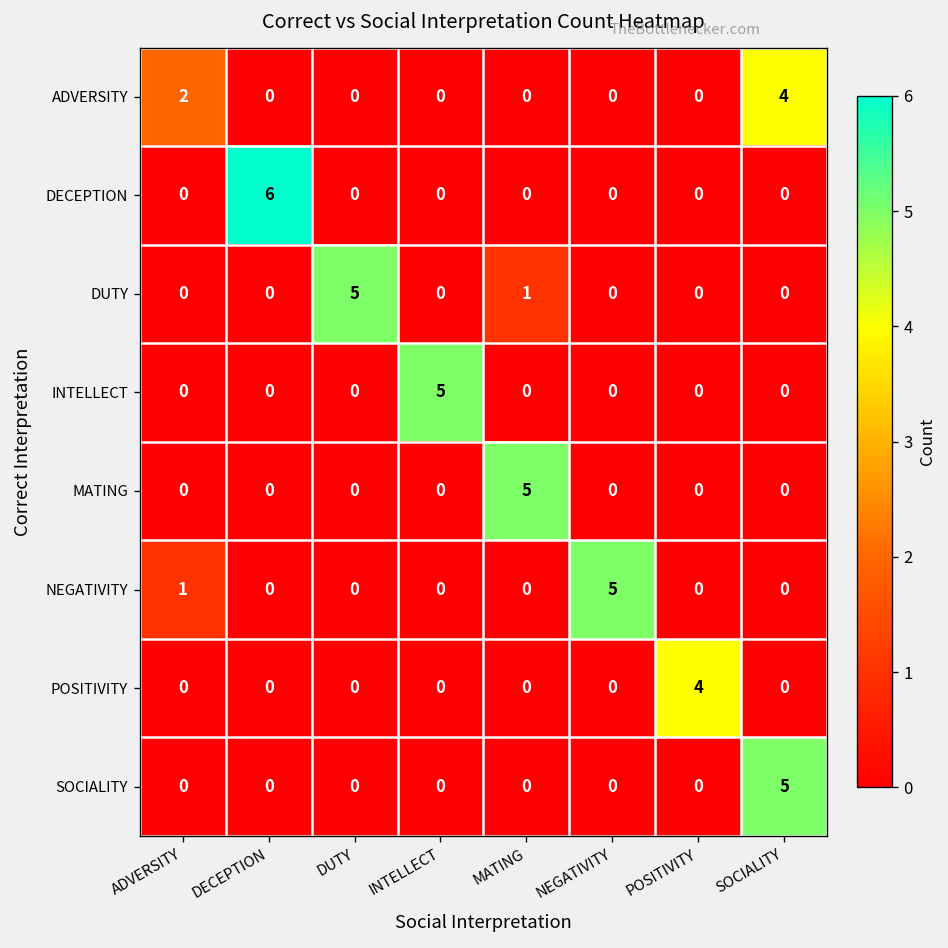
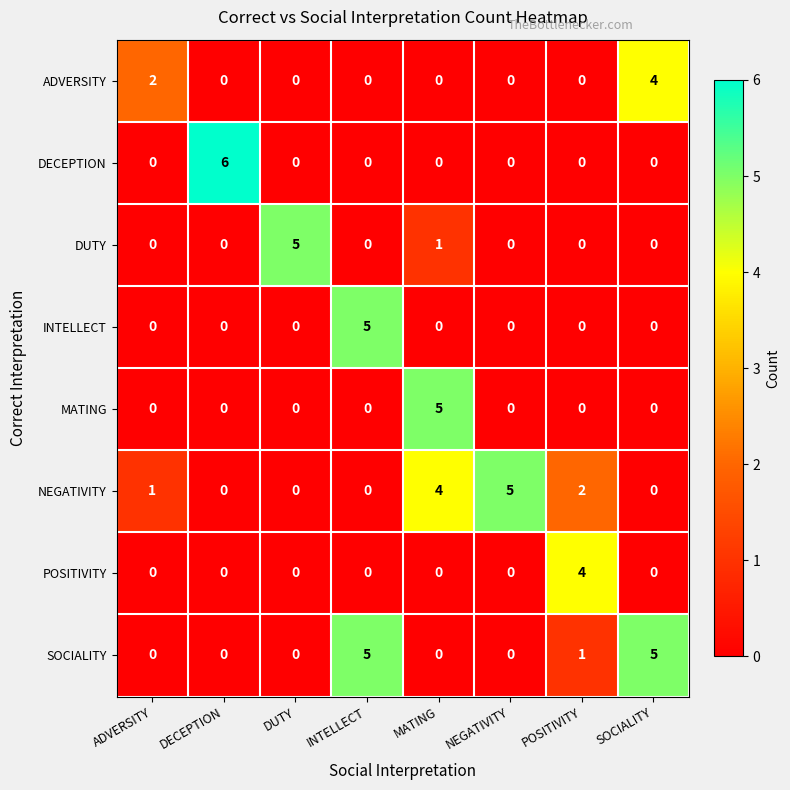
  {
    "ADVERSITY": {
      "ADVERSITY": 2,
      "DECEPTION": 0,
      "DUTY": 0,
      "INTELLECT": 0,
      "MATING": 0,
      "NEGATIVITY": 0,
      "POSITIVITY": 0,
      "SOCIALITY": 4
    },
    "DECEPTION": {
      "ADVERSITY": 0,
      "DECEPTION": 6,
      "DUTY": 0,
      "INTELLECT": 0,
      "MATING": 0,
      "NEGATIVITY": 0,
      "POSITIVITY": 0,
      "SOCIALITY": 0
    },
    "DUTY": {
      "ADVERSITY": 0,
      "DECEPTION": 0,
      "DUTY": 5,
      "INTELLECT": 0,
      "MATING": 1,
      "NEGATIVITY": 0,
      "POSITIVITY": 0,
      "SOCIALITY": 0
    },
    "INTELLECT": {
      "ADVERSITY": 0,
      "DECEPTION": 0,
      "DUTY": 0,
      "INTELLECT": 5,
      "MATING": 0,
      "NEGATIVITY": 0,
      "POSITIVITY": 0,
      "SOCIALITY": 0
    },
    "MATING": {
      "ADVERSITY": 0,
      "DECEPTION": 0,
      "DUTY": 0,
      "INTELLECT": 0,
      "MATING": 5,
      "NEGATIVITY": 0,
      "POSITIVITY": 0,
      "SOCIALITY": 0
    },
    "NEGATIVITY": {
      "ADVERSITY": 1,
      "DECEPTION": 0,
      "DUTY": 0,
      "INTELLECT": 0,
-     "MATING": 0,
+     "MATING": 4,
      "NEGATIVITY": 5,
-     "POSITIVITY": 0,
+     "POSITIVITY": 2,
      "SOCIALITY": 0
    },
    "POSITIVITY": {
      "ADVERSITY": 0,
      "DECEPTION": 0,
      "DUTY": 0,
      "INTELLECT": 0,
      "MATING": 0,
      "NEGATIVITY": 0,
      "POSITIVITY": 4,
      "SOCIALITY": 0
    },
    "SOCIALITY": {
      "ADVERSITY": 0,
      "DECEPTION": 0,
      "DUTY": 0,
-     "INTELLECT": 0,
+     "INTELLECT": 5,
      "MATING": 0,
      "NEGATIVITY": 0,
-     "POSITIVITY": 0,
+     "POSITIVITY": 1,
      "SOCIALITY": 5
    }
  }
